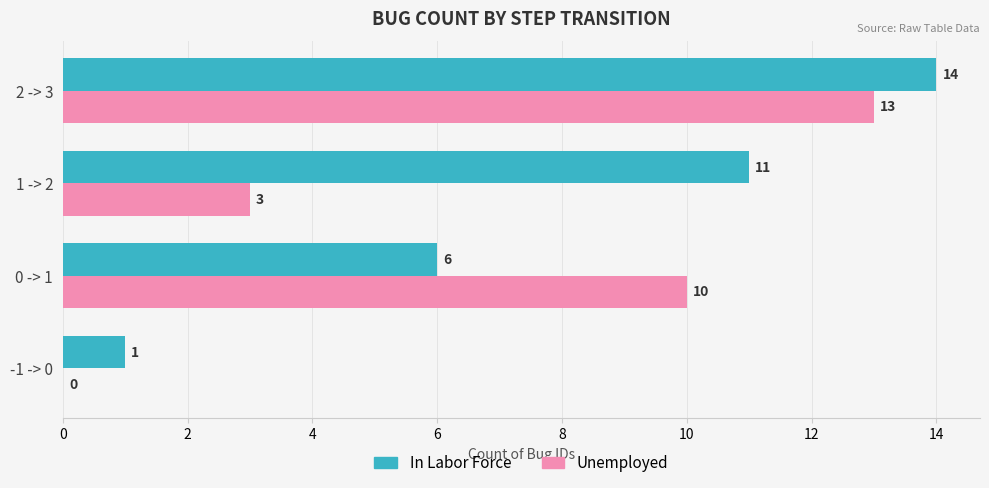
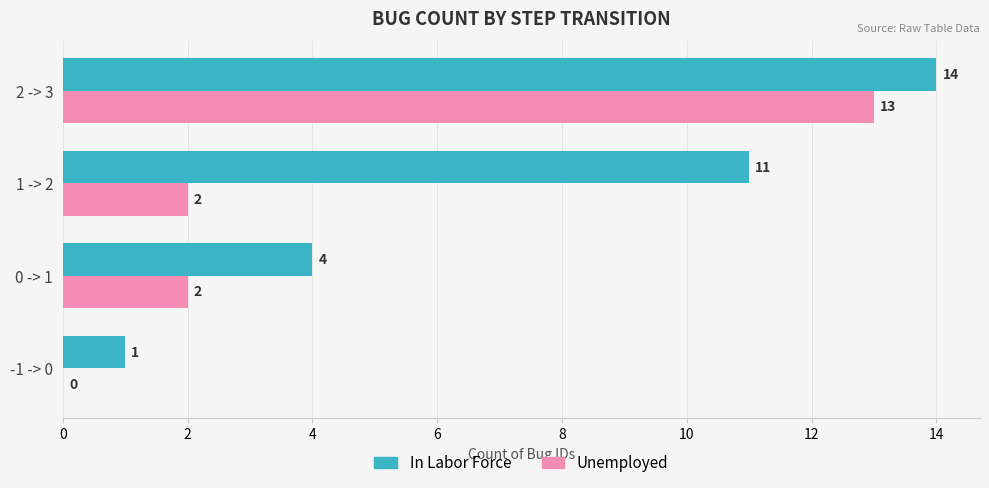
  {
    "In Labor Force": {
      "2 -> 3": 14,
      "1 -> 2": 11,
-     "0 -> 1": 6,
+     "0 -> 1": 4,
      "-1 -> 0": 1
    },
    "Unemployed": {
      "2 -> 3": 13,
-     "1 -> 2": 3,
-     "0 -> 1": 10,
+     "1 -> 2": 2,
+     "0 -> 1": 2,
      "-1 -> 0": 0
    }
  }
